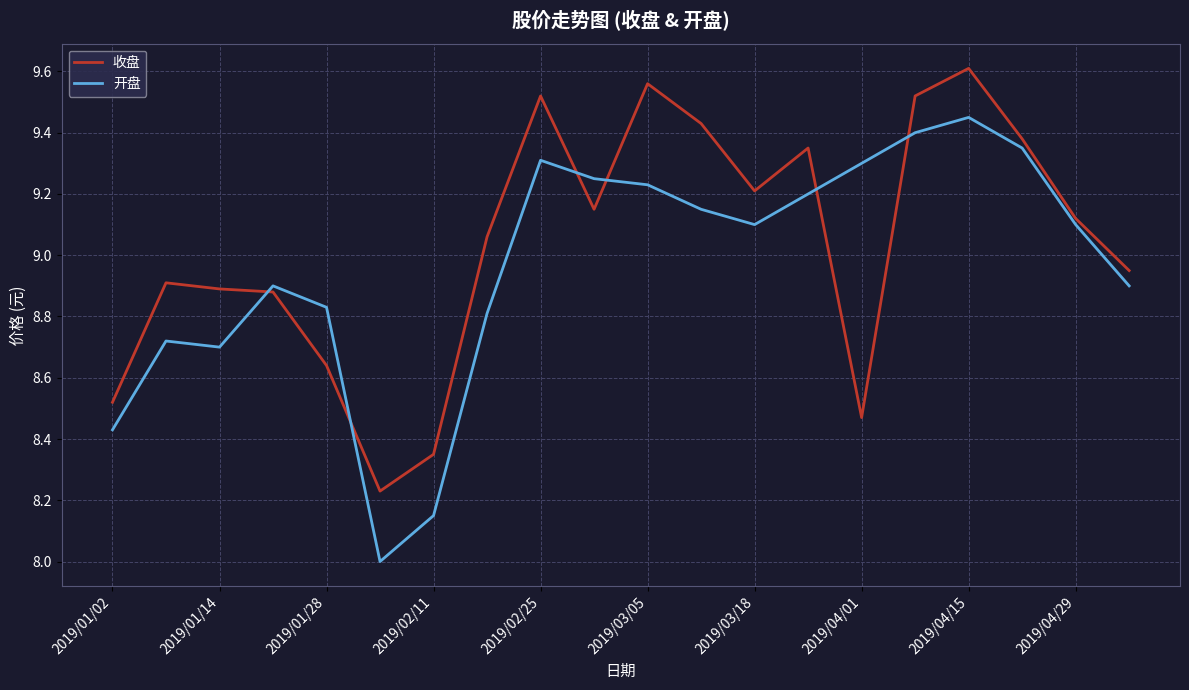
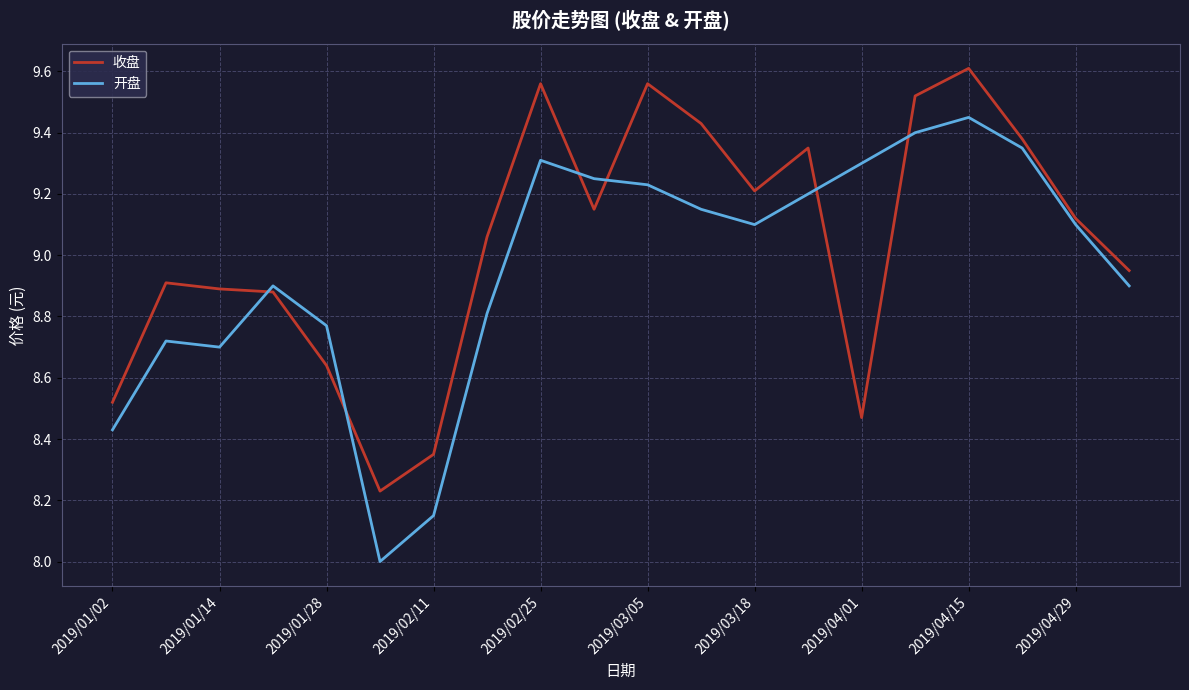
  {
    "收盘": {
      "2019/01/02": 8.52,
      "2019/01/14": 8.89,
      "2019/01/28": 8.64,
      "2019/02/11": 8.35,
-     "2019/02/25": 9.52,
+     "2019/02/25": 9.56,
      "2019/03/05": 9.56,
      "2019/03/18": 9.21,
      "2019/04/01": 8.47,
      "2019/04/15": 9.61,
      "2019/04/29": 9.12
    },
    "开盘": {
      "2019/01/02": 8.43,
      "2019/01/14": 8.70,
-     "2019/01/28": 8.83,
+     "2019/01/28": 8.77,
      "2019/02/11": 8.15,
      "2019/02/25": 9.31,
      "2019/03/05": 9.23,
      "2019/03/18": 9.10,
      "2019/04/01": 9.30,
      "2019/04/15": 9.45,
      "2019/04/29": 9.10
    }
  }
